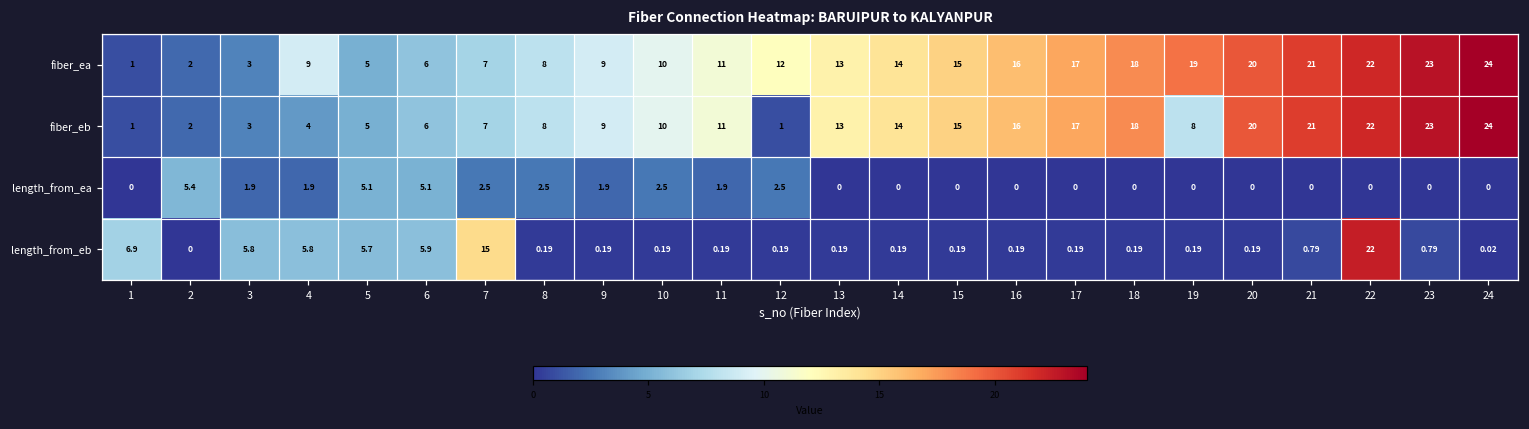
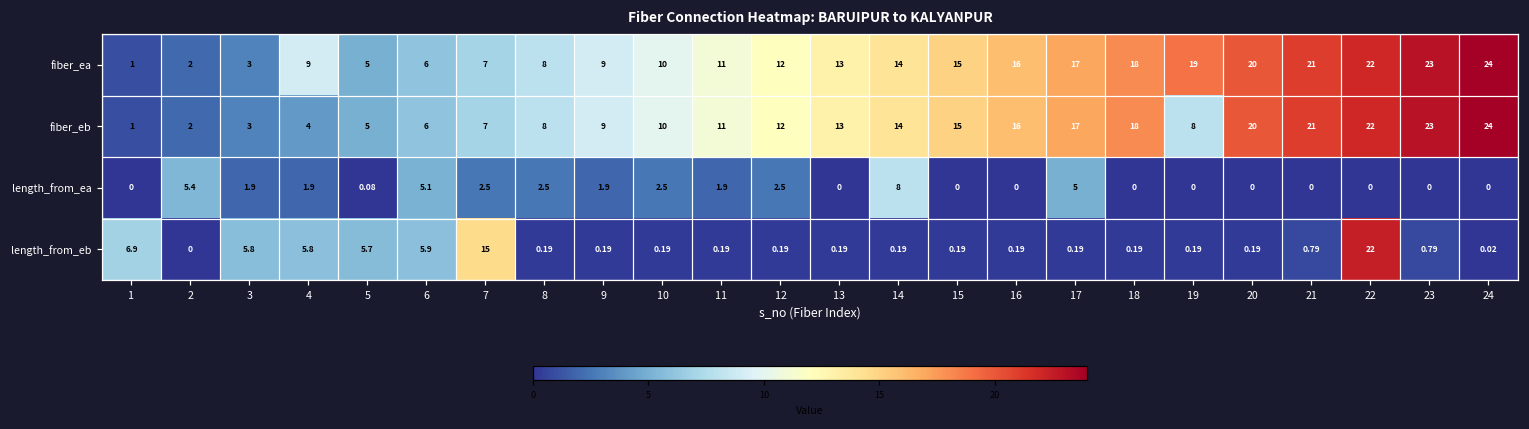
  {
    "fiber_ea": {
      "1": 1,
      "2": 2,
      "3": 3,
      "4": 9,
      "5": 5,
      "6": 6,
      "7": 7,
      "8": 8,
      "9": 9,
      "10": 10,
      "11": 11,
      "12": 12,
      "13": 13,
      "14": 14,
      "15": 15,
      "16": 16,
      "17": 17,
      "18": 18,
      "19": 19,
      "20": 20,
      "21": 21,
      "22": 22,
      "23": 23,
      "24": 24
    },
    "fiber_eb": {
      "1": 1,
      "2": 2,
      "3": 3,
      "4": 4,
      "5": 5,
      "6": 6,
      "7": 7,
      "8": 8,
      "9": 9,
      "10": 10,
      "11": 11,
-     "12": 1,
+     "12": 12,
      "13": 13,
      "14": 14,
      "15": 15,
      "16": 16,
      "17": 17,
      "18": 18,
      "19": 8,
      "20": 20,
      "21": 21,
      "22": 22,
      "23": 23,
      "24": 24
    },
    "length_from_ea": {
      "1": 0,
      "2": 5.4,
      "3": 1.9,
      "4": 1.9,
-     "5": 5.1,
+     "5": 0.08,
      "6": 5.1,
      "7": 2.5,
      "8": 2.5,
      "9": 1.9,
      "10": 2.5,
      "11": 1.9,
      "12": 2.5,
      "13": 0,
-     "14": 0,
+     "14": 8,
      "15": 0,
      "16": 0,
-     "17": 0,
+     "17": 5,
      "18": 0,
      "19": 0,
      "20": 0,
      "21": 0,
      "22": 0,
      "23": 0,
      "24": 0
    },
    "length_from_eb": {
      "1": 6.9,
      "2": 0,
      "3": 5.8,
      "4": 5.8,
      "5": 5.7,
      "6": 5.9,
      "7": 15,
      "8": 0.19,
      "9": 0.19,
      "10": 0.19,
      "11": 0.19,
      "12": 0.19,
      "13": 0.19,
      "14": 0.19,
      "15": 0.19,
      "16": 0.19,
      "17": 0.19,
      "18": 0.19,
      "19": 0.19,
      "20": 0.19,
      "21": 0.79,
      "22": 22,
      "23": 0.79,
      "24": 0.02
    }
  }
